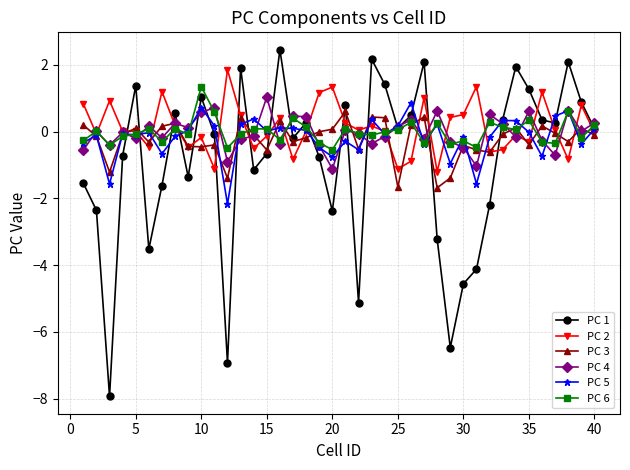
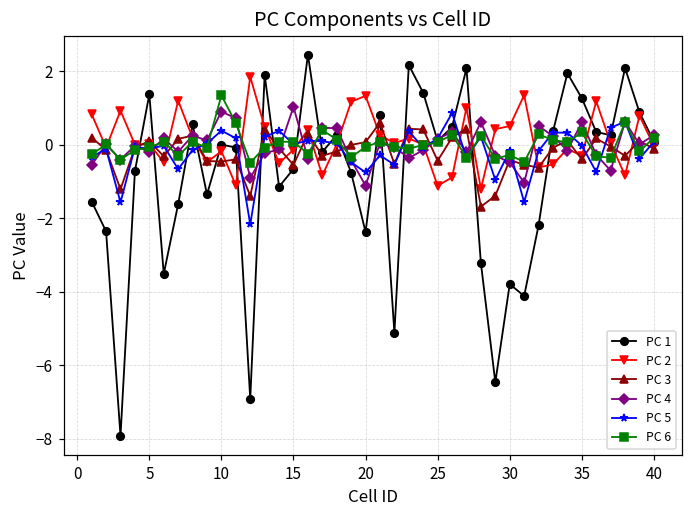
  {
    "PC 1": {
      "5": 1.4,
-     "10": 1.0,
+     "10": 0.0,
      "15": -0.7,
      "20": -2.4,
-     "30": -4.6,
+     "30": -3.8,
      "35": 1.3
    },
    "PC 2": {
      "5": 0.0,
      "10": -0.2,
      "15": -0.1,
      "20": 1.3,
      "25": -1.1,
      "30": 0.5,
      "35": -0.3
    },
    "PC 3": {
      "5": 0.1,
      "10": -0.5,
      "15": -0.5,
      "20": 0.1,
-     "25": -1.7,
+     "25": -0.4,
      "35": -0.4
    },
    "PC 4": {
      "5": -0.2,
-     "10": 0.6,
+     "10": 0.9,
      "15": 1.0,
      "20": -1.1,
      "35": 0.6
    },
    "PC 5": {
-     "10": 0.7,
+     "10": 0.4,
      "20": -0.8,
      "30": -0.2,
      "35": 0.0
    },
    "PC 6": {
      "10": 1.3,
-     "20": -0.5,
+     "20": -0.1,
      "30": -0.3,
      "35": 0.3
    }
  }
